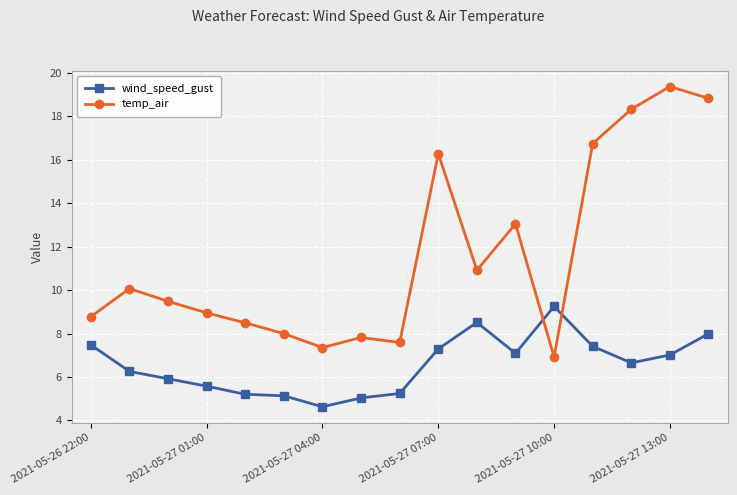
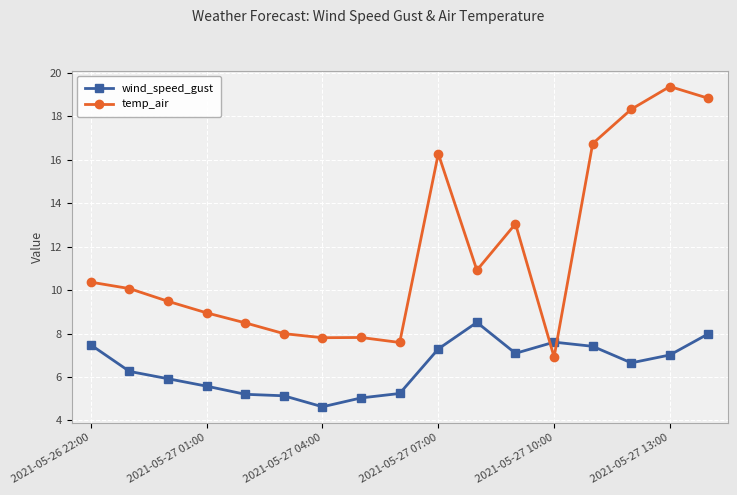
  {
    "wind_speed_gust": {
      "2021-05-26 22:00": 7.5,
      "2021-05-27 01:00": 5.6,
      "2021-05-27 04:00": 4.6,
      "2021-05-27 07:00": 7.3,
-     "2021-05-27 10:00": 9.2,
+     "2021-05-27 10:00": 7.6,
      "2021-05-27 13:00": 7.0
    },
    "temp_air": {
-     "2021-05-26 22:00": 8.8,
+     "2021-05-26 22:00": 10.4,
      "2021-05-27 01:00": 8.9,
-     "2021-05-27 04:00": 7.4,
+     "2021-05-27 04:00": 7.8,
      "2021-05-27 07:00": 16.3,
      "2021-05-27 10:00": 6.9,
      "2021-05-27 13:00": 19.4
    }
  }
